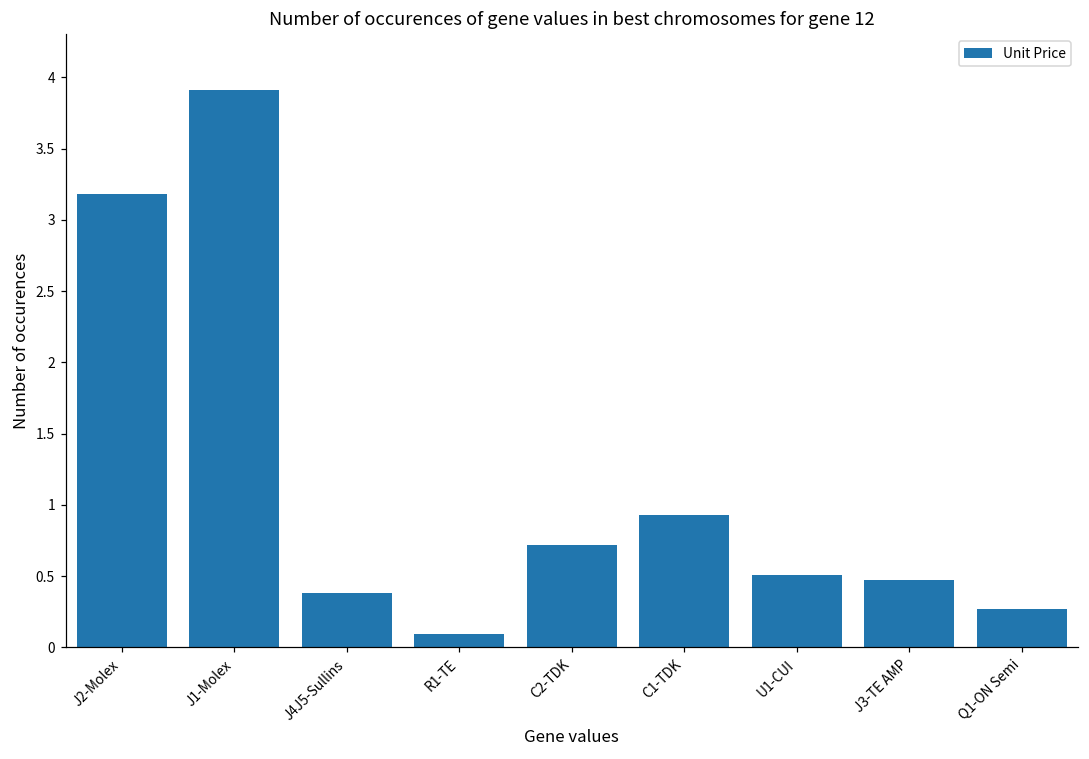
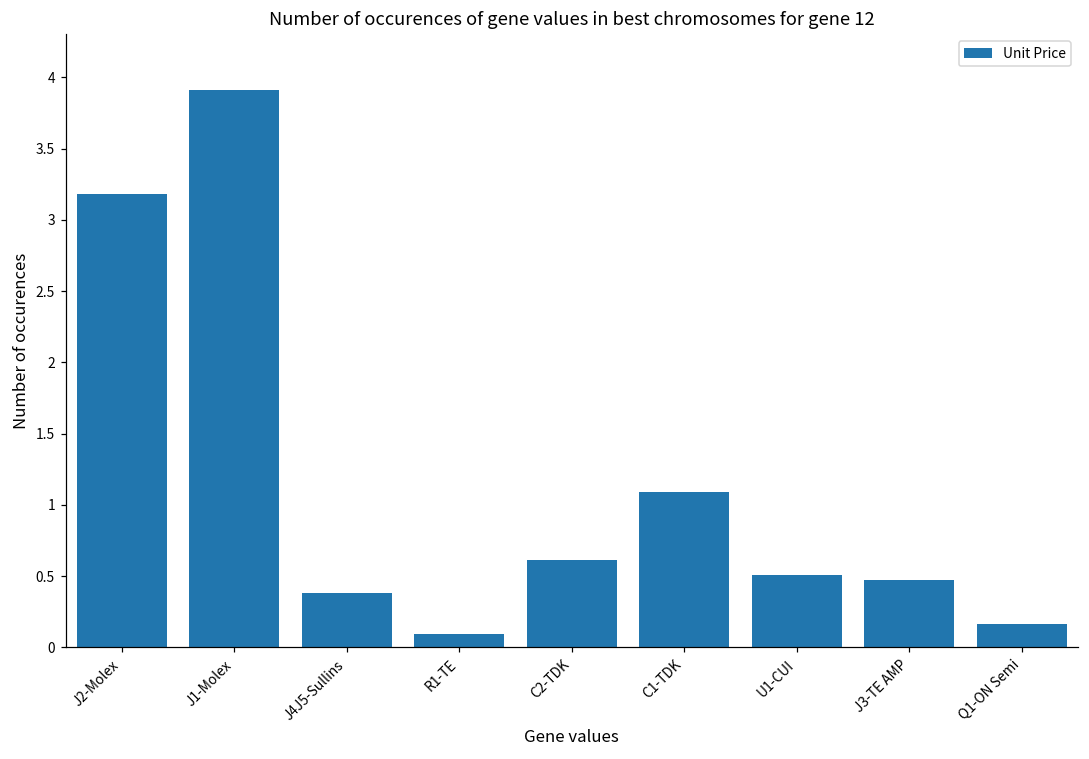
  {
    "J2-Molex": 3.18,
    "J1-Molex": 3.91,
    "J4J5-Sullins": 0.38,
    "R1-TE": 0.09,
-   "C2-TDK": 0.72,
-   "C1-TDK": 0.93,
+   "C2-TDK": 0.61,
+   "C1-TDK": 1.09,
    "U1-CUI": 0.51,
    "J3-TE AMP": 0.47,
-   "Q1-ON Semi": 0.27
+   "Q1-ON Semi": 0.16
  }
